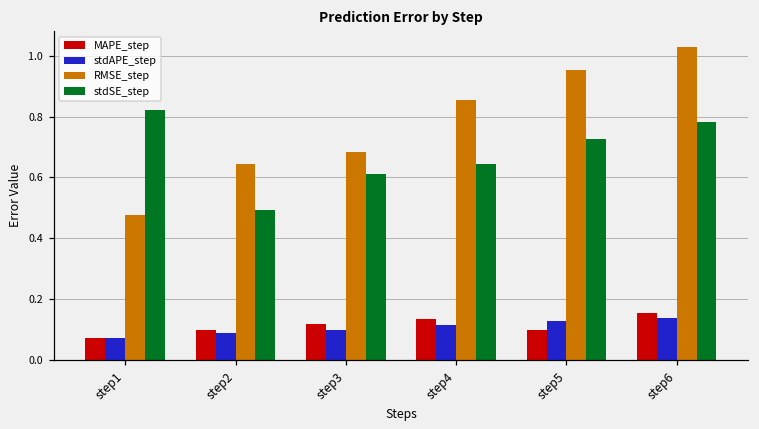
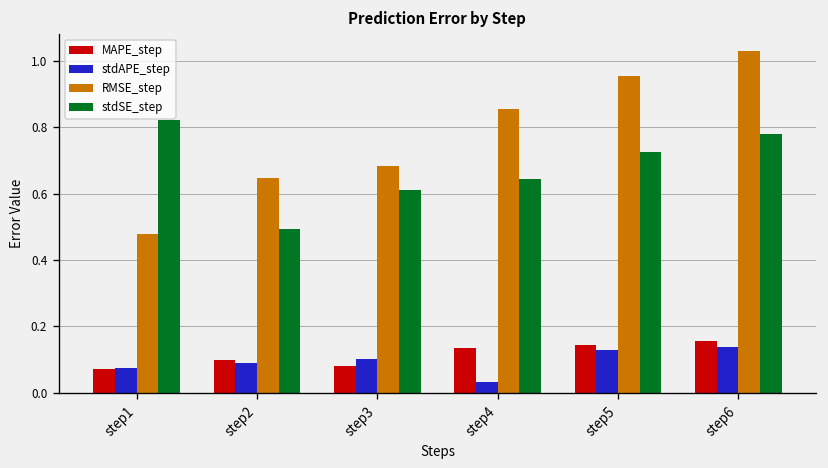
  {
    "MAPE_step": {
      "step1": 0.07,
      "step2": 0.10,
-     "step3": 0.12,
+     "step3": 0.08,
      "step4": 0.13,
-     "step5": 0.10,
+     "step5": 0.14,
      "step6": 0.16
    },
    "stdAPE_step": {
      "step1": 0.07,
      "step2": 0.09,
      "step3": 0.10,
-     "step4": 0.11,
+     "step4": 0.03,
      "step5": 0.13,
      "step6": 0.14
    },
    "RMSE_step": {
      "step1": 0.48,
      "step2": 0.65,
      "step3": 0.68,
      "step4": 0.86,
      "step5": 0.95,
      "step6": 1.03
    },
    "stdSE_step": {
      "step1": 0.82,
      "step2": 0.49,
      "step3": 0.61,
      "step4": 0.64,
      "step5": 0.72,
      "step6": 0.78
    }
  }
